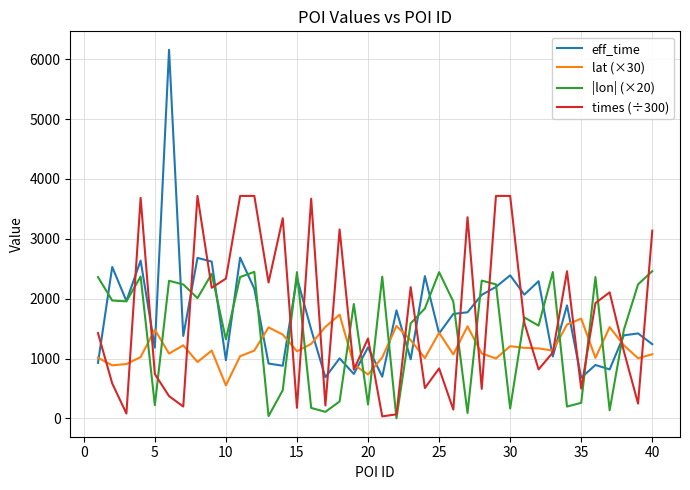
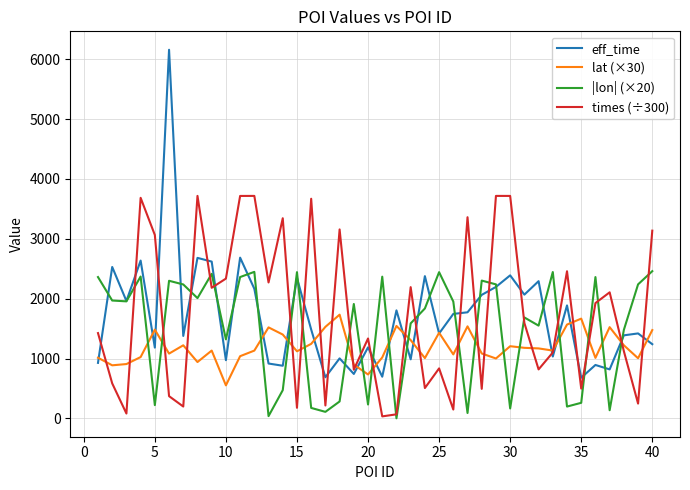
  {
    "eff_time": {
      "5": 1200,
      "10": 1000,
      "15": 2300,
      "20": 1200,
      "30": 2400,
      "35": 700,
      "40": 1200
    },
    "lat (×30)": {
      "5": 1500,
      "10": 600,
      "15": 1100,
      "20": 700,
      "30": 1200,
      "35": 1700,
-     "40": 1100
+     "40": 1500
    },
    "|lon| (×20)": {
      "5": 200,
      "10": 1300,
      "15": 2400,
      "20": 200,
      "25": 2400,
      "30": 200,
      "35": 300,
      "40": 2500
    },
    "times (÷300)": {
-     "5": 700,
+     "5": 3100,
      "10": 2300,
      "15": 200,
      "20": 1300,
      "25": 800,
      "30": 3700,
      "35": 500,
      "40": 3100
    }
  }
